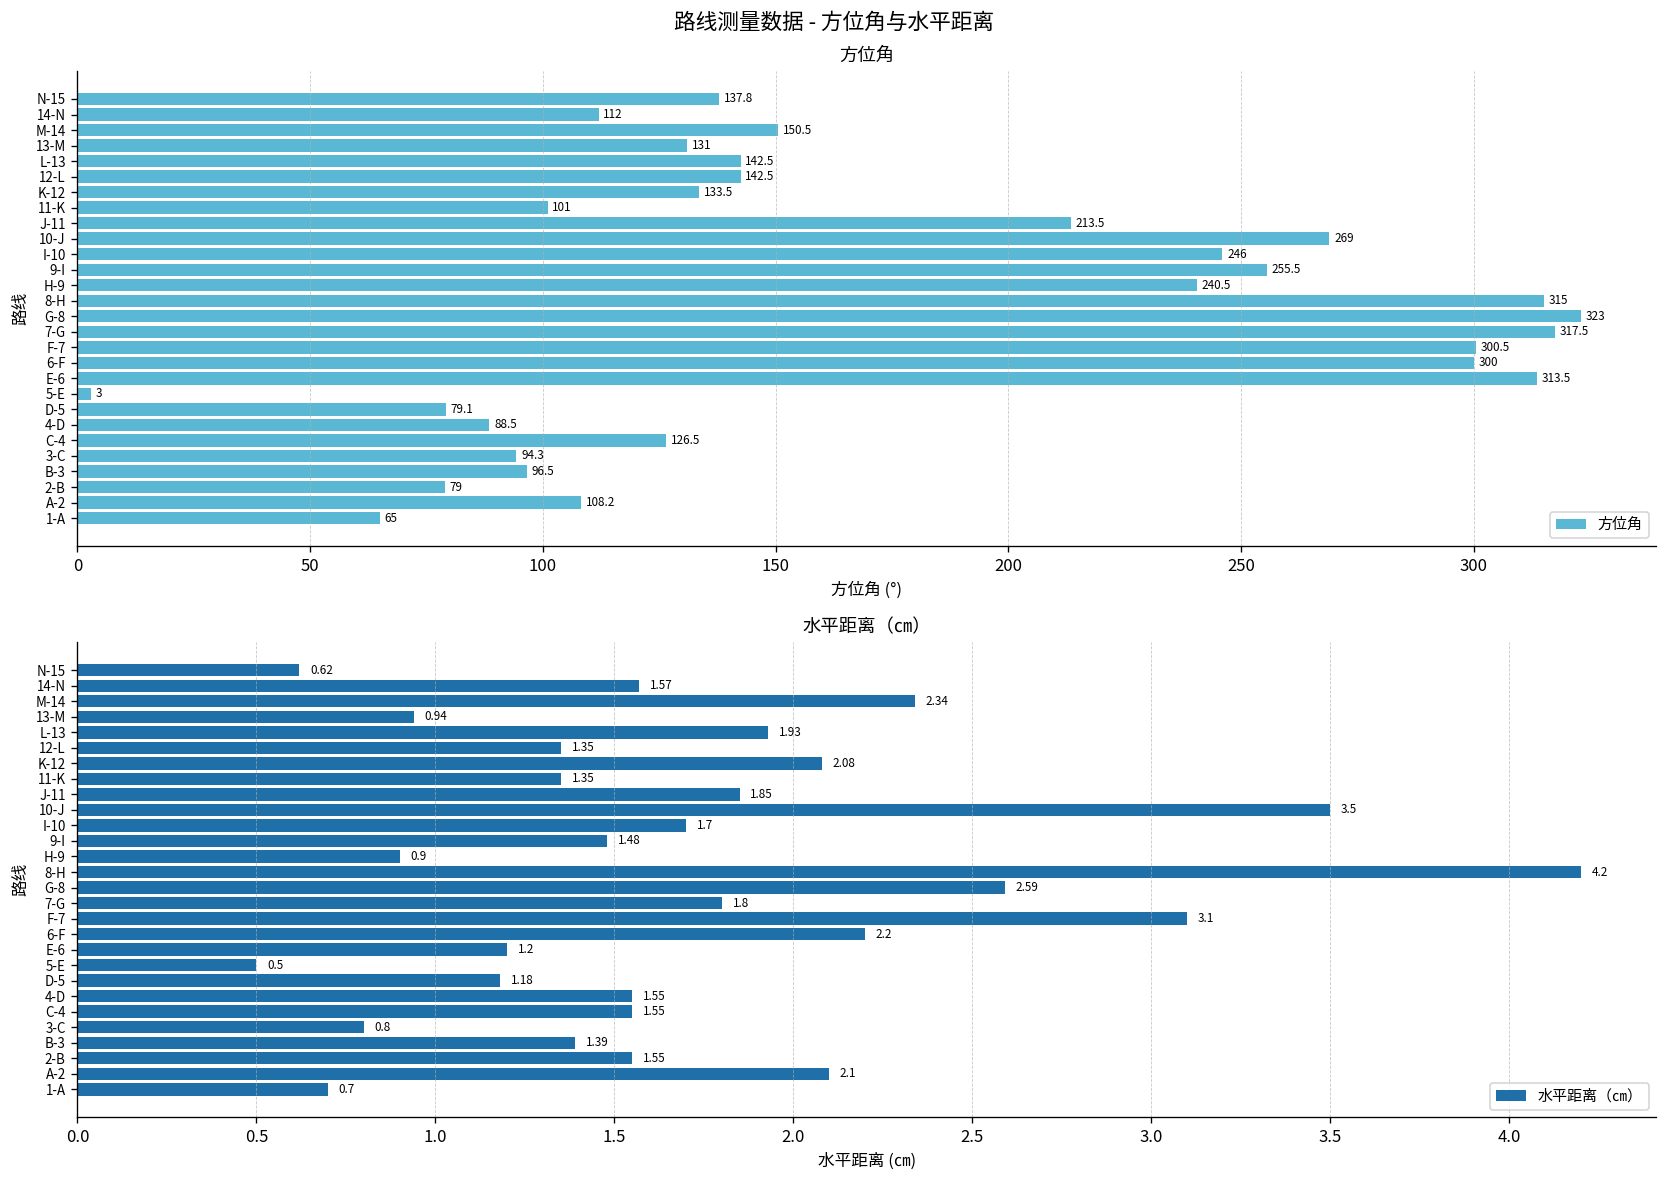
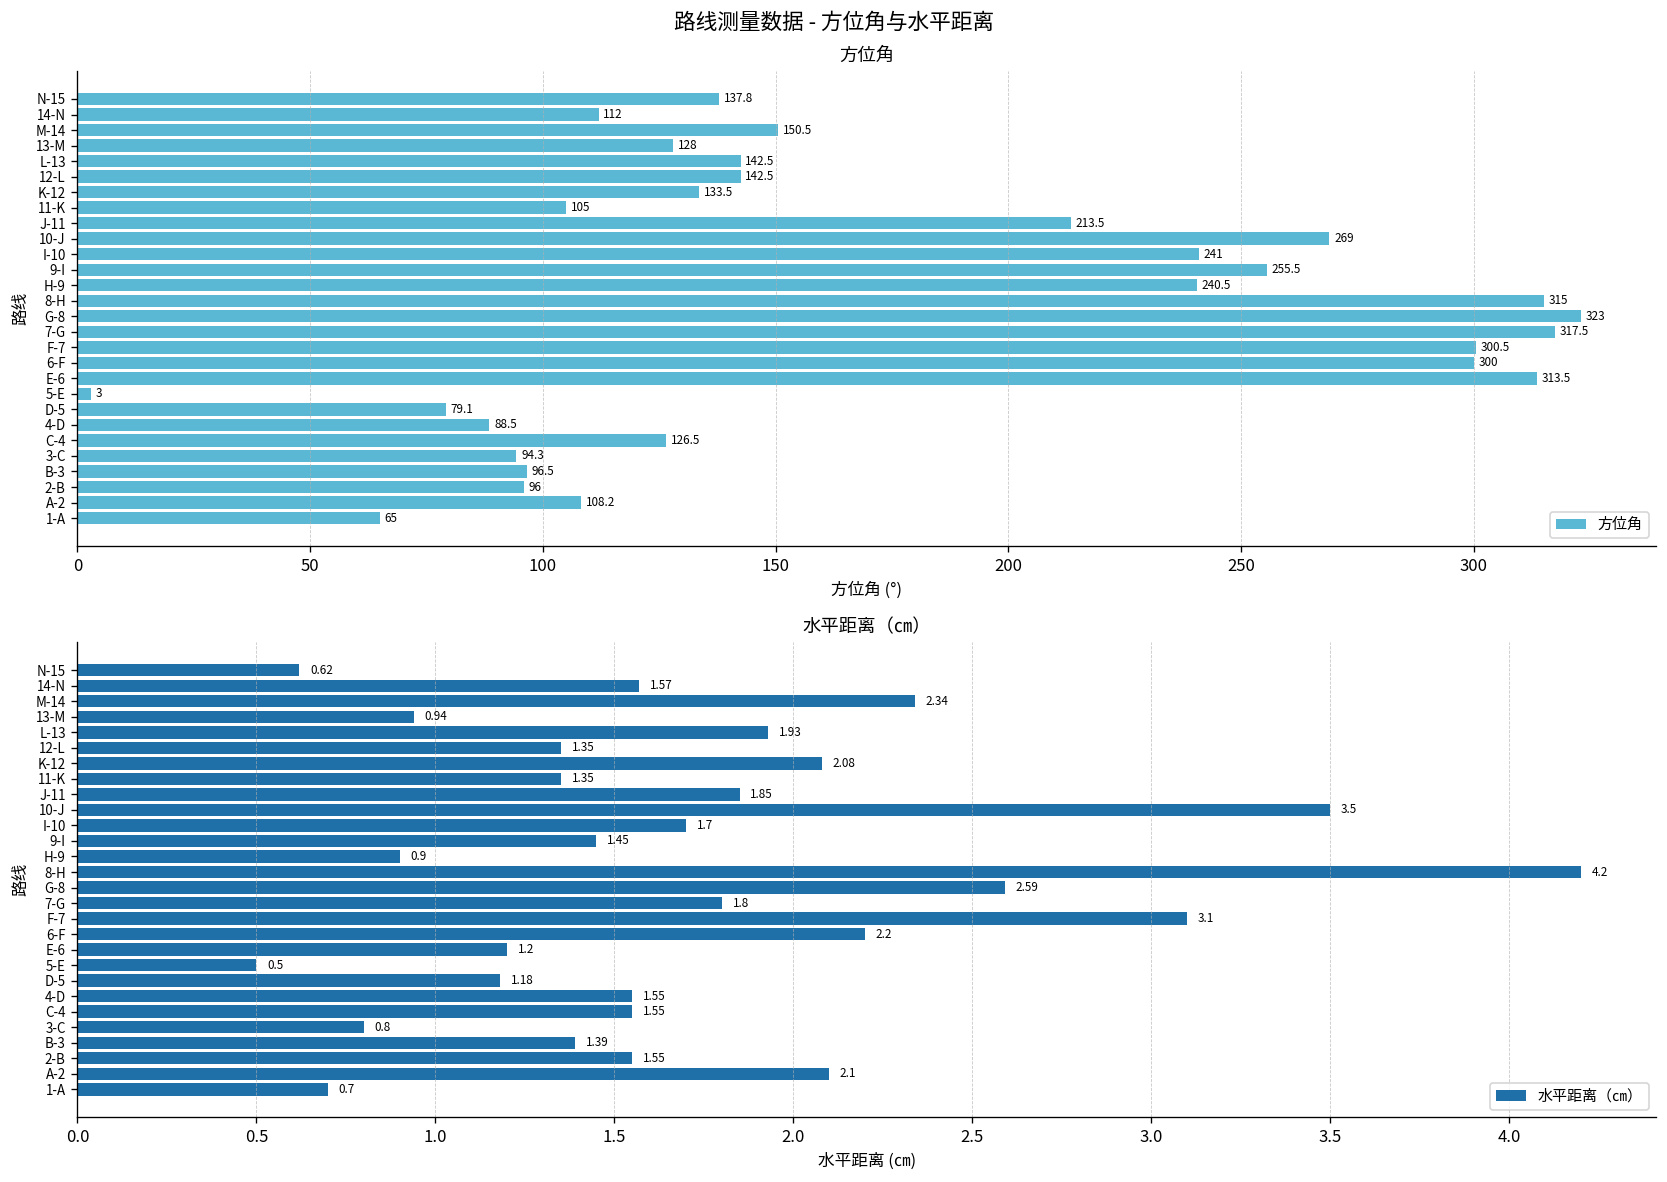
  {
    "方位角": {
      "N-15": 137.8,
      "14-N": 112,
      "M-14": 150.5,
-     "13-M": 131,
+     "13-M": 128,
      "L-13": 142.5,
      "12-L": 142.5,
      "K-12": 133.5,
-     "11-K": 101,
+     "11-K": 105,
      "J-11": 213.5,
      "10-J": 269,
-     "I-10": 246,
+     "I-10": 241,
      "9-I": 255.5,
      "H-9": 240.5,
      "8-H": 315,
      "G-8": 323,
      "7-G": 317.5,
      "F-7": 300.5,
      "6-F": 300,
      "E-6": 313.5,
      "5-E": 3,
      "D-5": 79.1,
      "4-D": 88.5,
      "C-4": 126.5,
      "3-C": 94.3,
      "B-3": 96.5,
-     "2-B": 79,
+     "2-B": 96,
      "A-2": 108.2,
      "1-A": 65
    },
    "水平距离（㎝）": {
      "N-15": 0.62,
      "14-N": 1.57,
      "M-14": 2.34,
      "13-M": 0.94,
      "L-13": 1.93,
      "12-L": 1.35,
      "K-12": 2.08,
      "11-K": 1.35,
      "J-11": 1.85,
      "10-J": 3.5,
      "I-10": 1.7,
-     "9-I": 1.48,
+     "9-I": 1.45,
      "H-9": 0.9,
      "8-H": 4.2,
      "G-8": 2.59,
      "7-G": 1.8,
      "F-7": 3.1,
      "6-F": 2.2,
      "E-6": 1.2,
      "5-E": 0.5,
      "D-5": 1.18,
      "4-D": 1.55,
      "C-4": 1.55,
      "3-C": 0.8,
      "B-3": 1.39,
      "2-B": 1.55,
      "A-2": 2.1,
      "1-A": 0.7
    }
  }
